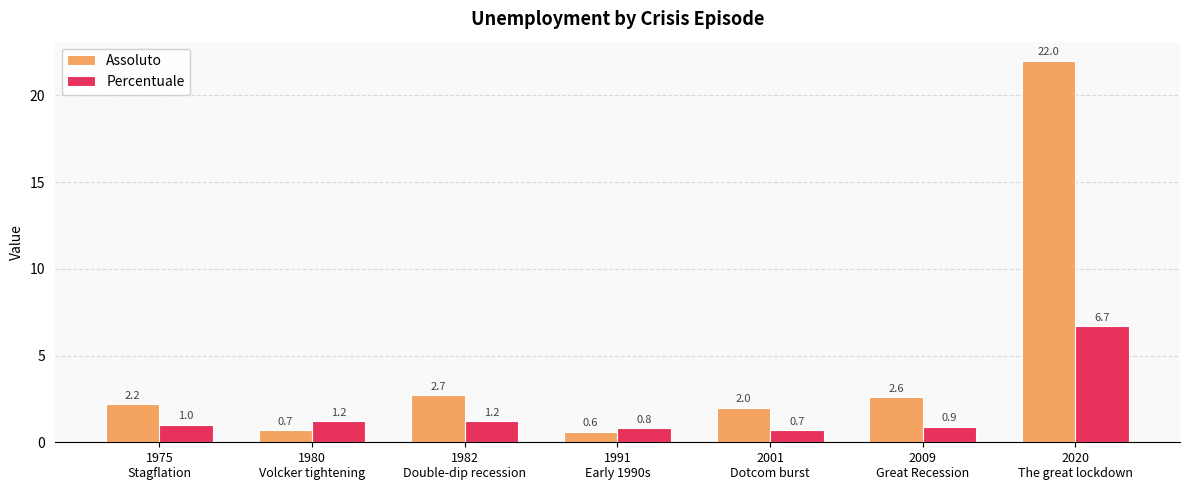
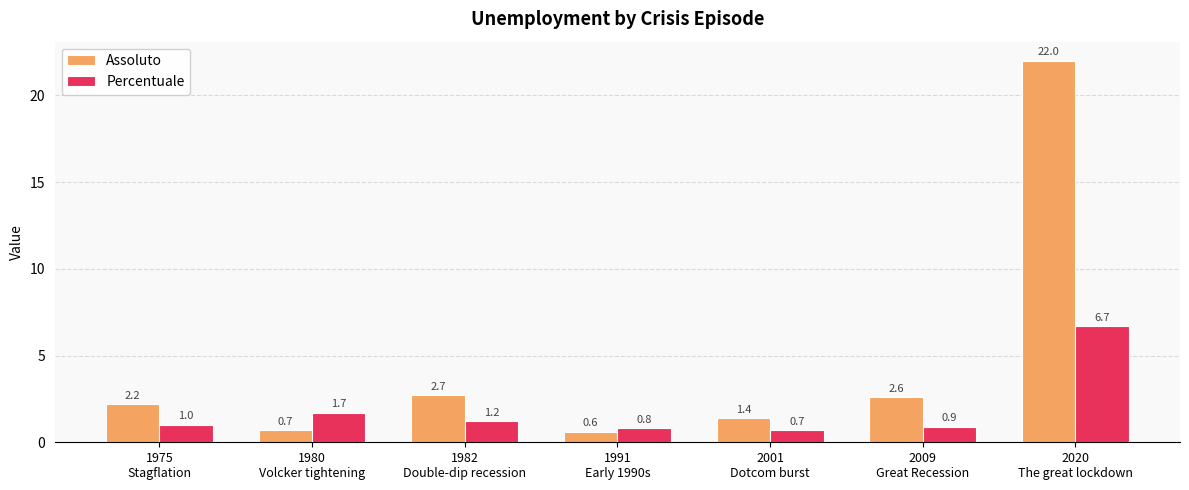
  {
    "Assoluto": {
      "1975 Stagflation": 2.2,
      "1980 Volcker tightening": 0.7,
      "1982 Double-dip recession": 2.7,
      "1991 Early 1990s": 0.6,
-     "2001 Dotcom burst": 2.0,
+     "2001 Dotcom burst": 1.4,
      "2009 Great Recession": 2.6,
      "2020 The great lockdown": 22.0
    },
    "Percentuale": {
      "1975 Stagflation": 1.0,
-     "1980 Volcker tightening": 1.2,
+     "1980 Volcker tightening": 1.7,
      "1982 Double-dip recession": 1.2,
      "1991 Early 1990s": 0.8,
      "2001 Dotcom burst": 0.7,
      "2009 Great Recession": 0.9,
      "2020 The great lockdown": 6.7
    }
  }
